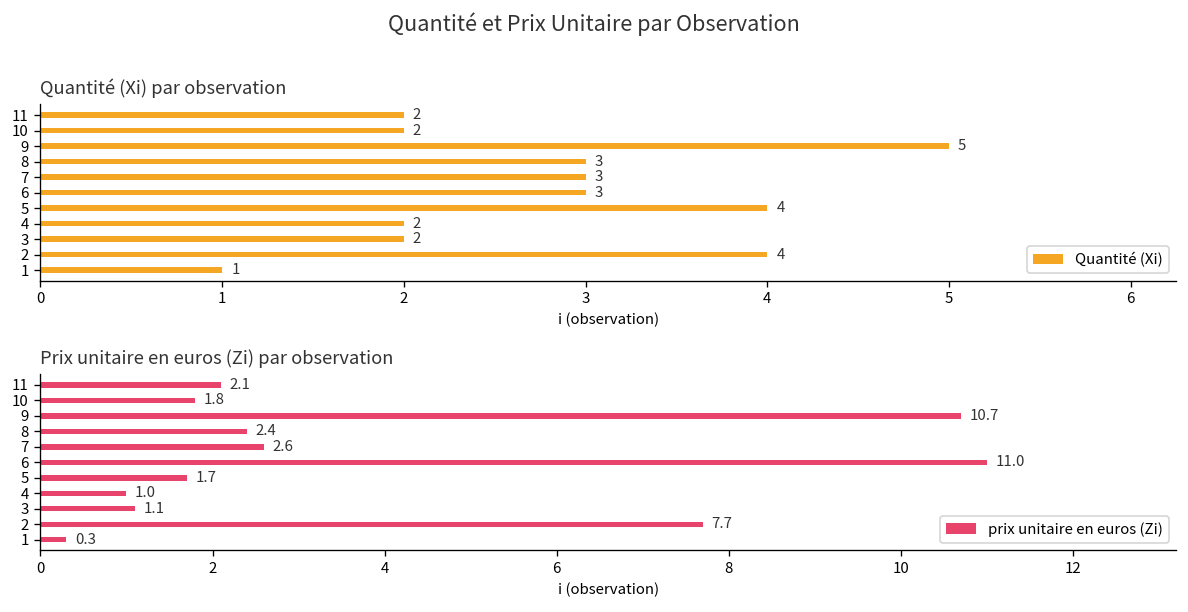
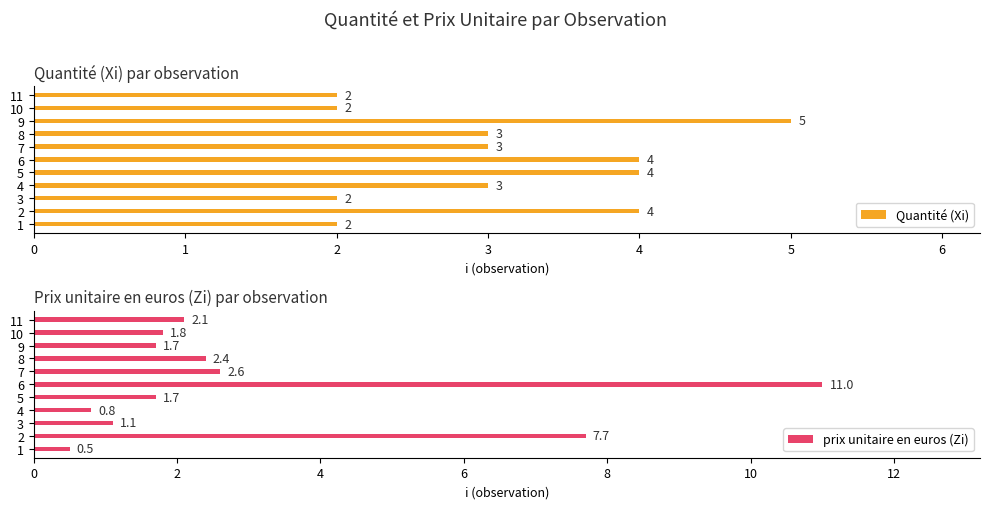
  {
    "Quantité (Xi) par observation": {
      "11": 2,
      "10": 2,
      "9": 5,
      "8": 3,
      "7": 3,
-     "6": 3,
+     "6": 4,
      "5": 4,
-     "4": 2,
+     "4": 3,
      "3": 2,
      "2": 4,
-     "1": 1
+     "1": 2
    },
    "Prix unitaire en euros (Zi) par observation": {
      "11": 2.1,
      "10": 1.8,
-     "9": 10.7,
+     "9": 1.7,
      "8": 2.4,
      "7": 2.6,
      "6": 11.0,
      "5": 1.7,
-     "4": 1.0,
+     "4": 0.8,
      "3": 1.1,
      "2": 7.7,
-     "1": 0.3
+     "1": 0.5
    }
  }
